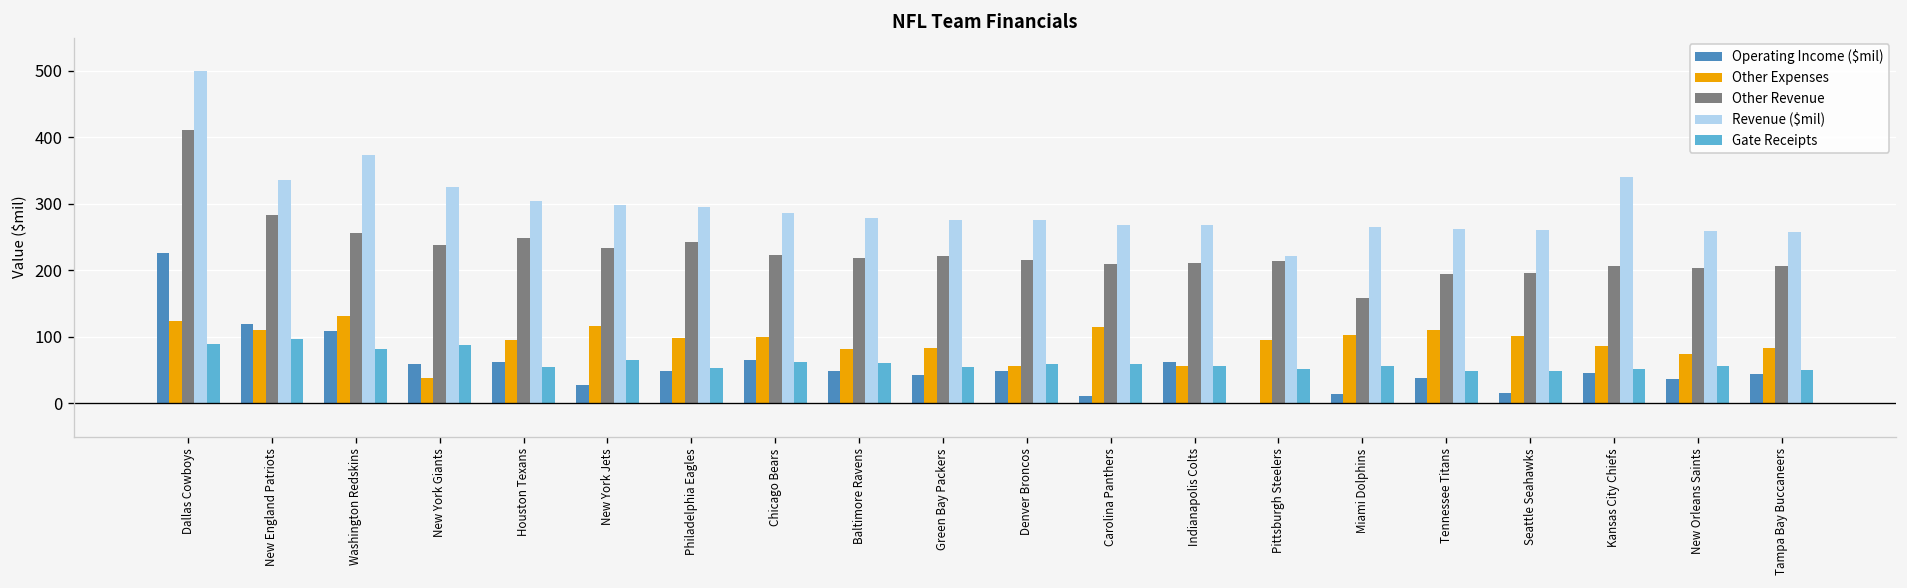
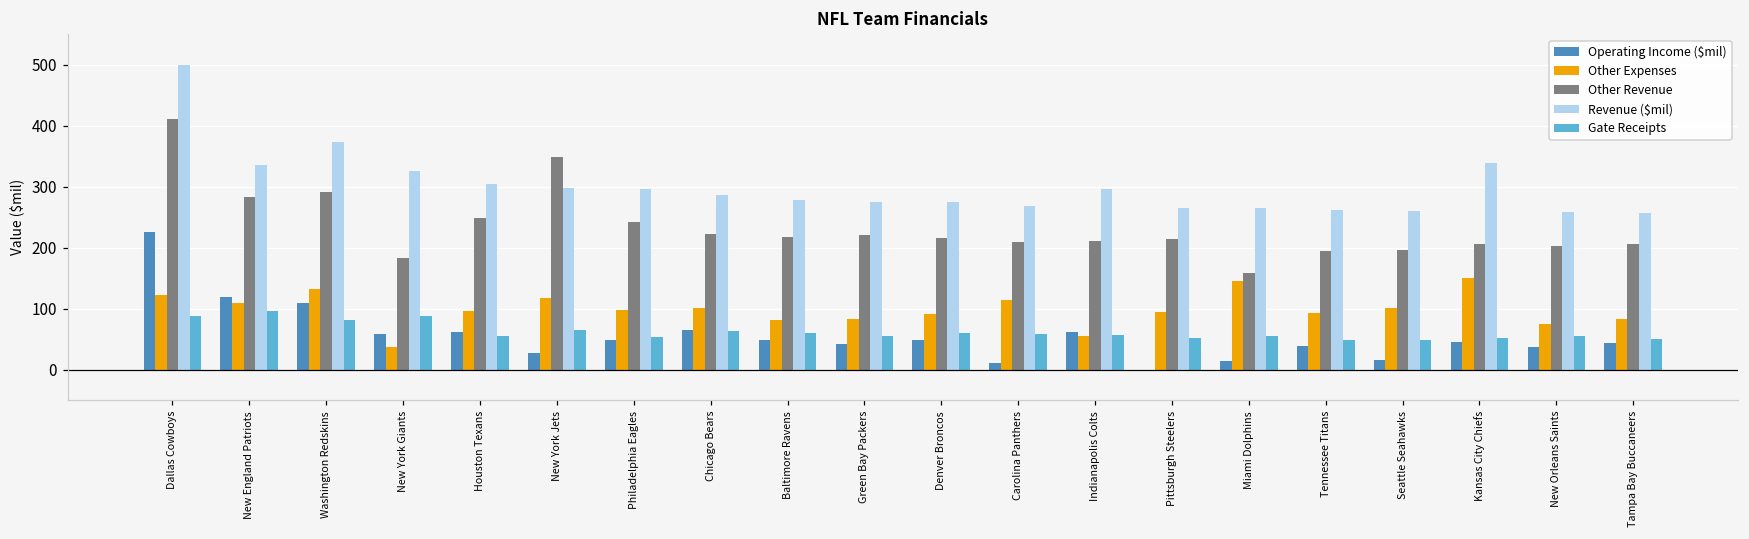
  {
    "Other Expenses": {
      "Dallas Cowboys": 120,
      "New England Patriots": 110,
      "Washington Redskins": 130,
      "New York Giants": 40,
      "Houston Texans": 100,
      "New York Jets": 120,
      "Philadelphia Eagles": 100,
      "Chicago Bears": 100,
      "Baltimore Ravens": 80,
      "Green Bay Packers": 80,
-     "Denver Broncos": 60,
+     "Denver Broncos": 90,
      "Carolina Panthers": 120,
      "Indianapolis Colts": 60,
      "Pittsburgh Steelers": 90,
-     "Miami Dolphins": 100,
-     "Tennessee Titans": 110,
+     "Miami Dolphins": 150,
+     "Tennessee Titans": 90,
      "Seattle Seahawks": 100,
-     "Kansas City Chiefs": 90,
+     "Kansas City Chiefs": 150,
      "New Orleans Saints": 80,
      "Tampa Bay Buccaneers": 80
    },
    "Other Revenue": {
      "Dallas Cowboys": 410,
      "New England Patriots": 280,
-     "Washington Redskins": 260,
-     "New York Giants": 240,
+     "Washington Redskins": 290,
+     "New York Giants": 180,
      "Houston Texans": 250,
-     "New York Jets": 230,
+     "New York Jets": 350,
      "Philadelphia Eagles": 240,
      "Chicago Bears": 220,
      "Baltimore Ravens": 220,
      "Green Bay Packers": 220,
      "Denver Broncos": 220,
      "Carolina Panthers": 210,
      "Indianapolis Colts": 210,
      "Pittsburgh Steelers": 210,
      "Miami Dolphins": 160,
      "Tennessee Titans": 200,
      "Seattle Seahawks": 200,
      "Kansas City Chiefs": 210,
      "New Orleans Saints": 200,
      "Tampa Bay Buccaneers": 210
    },
    "Revenue ($mil)": {
      "Dallas Cowboys": 500,
      "New England Patriots": 340,
      "Washington Redskins": 370,
      "New York Giants": 330,
      "Houston Texans": 300,
      "New York Jets": 300,
      "Philadelphia Eagles": 300,
      "Chicago Bears": 290,
      "Baltimore Ravens": 280,
      "Green Bay Packers": 280,
      "Denver Broncos": 280,
      "Carolina Panthers": 270,
-     "Indianapolis Colts": 270,
-     "Pittsburgh Steelers": 220,
+     "Indianapolis Colts": 300,
+     "Pittsburgh Steelers": 270,
      "Miami Dolphins": 270,
      "Tennessee Titans": 260,
      "Seattle Seahawks": 260,
      "Kansas City Chiefs": 340,
      "New Orleans Saints": 260,
      "Tampa Bay Buccaneers": 260
    }
  }
